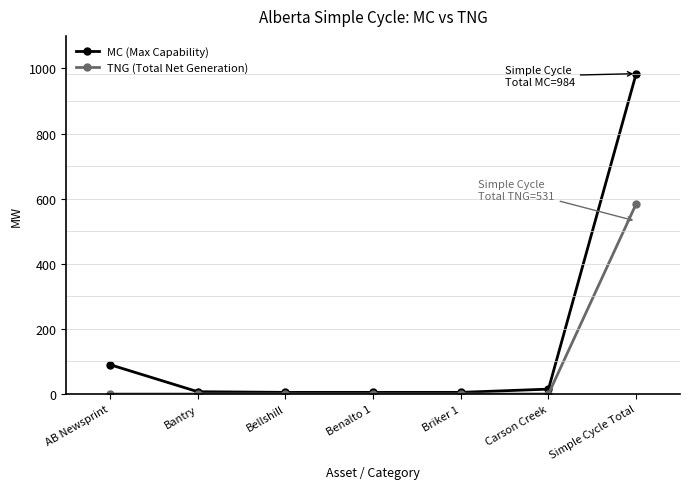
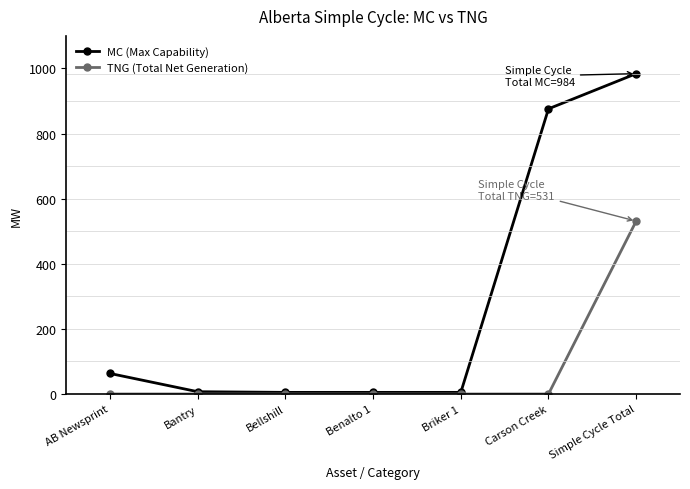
  {
    "MC (Max Capability)": {
-     "AB Newsprint": 90,
-     "Carson Creek": 20
+     "AB Newsprint": 60,
+     "Carson Creek": 880
    },
    "TNG (Total Net Generation)": {
      "AB Newsprint": 0,
      "Carson Creek": 0,
-     "Simple Cycle Total": 580
+     "Simple Cycle Total": 530
    }
  }
